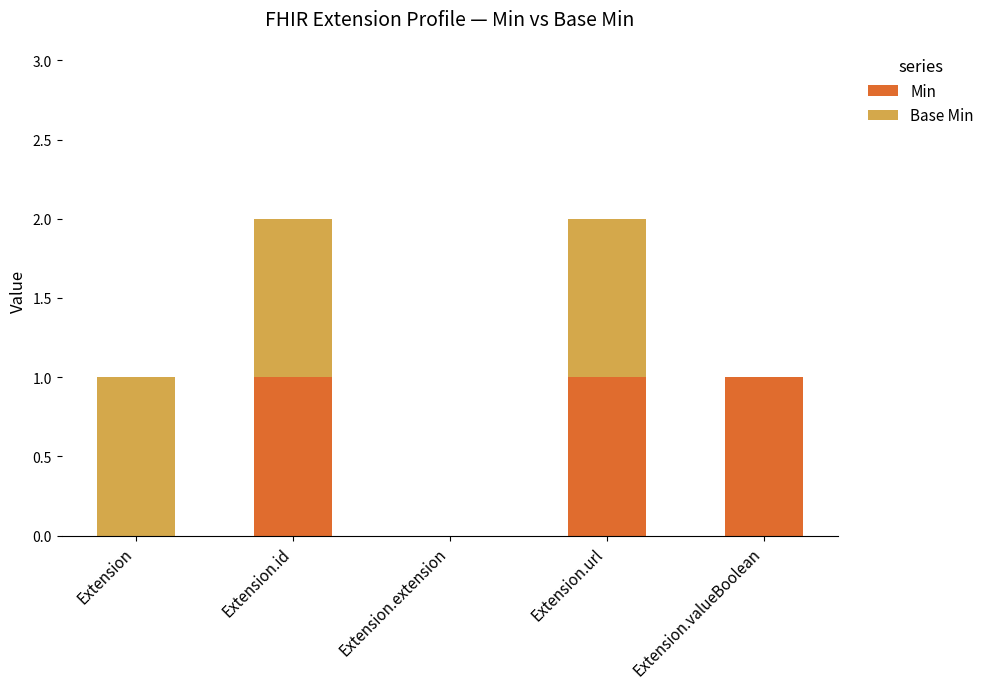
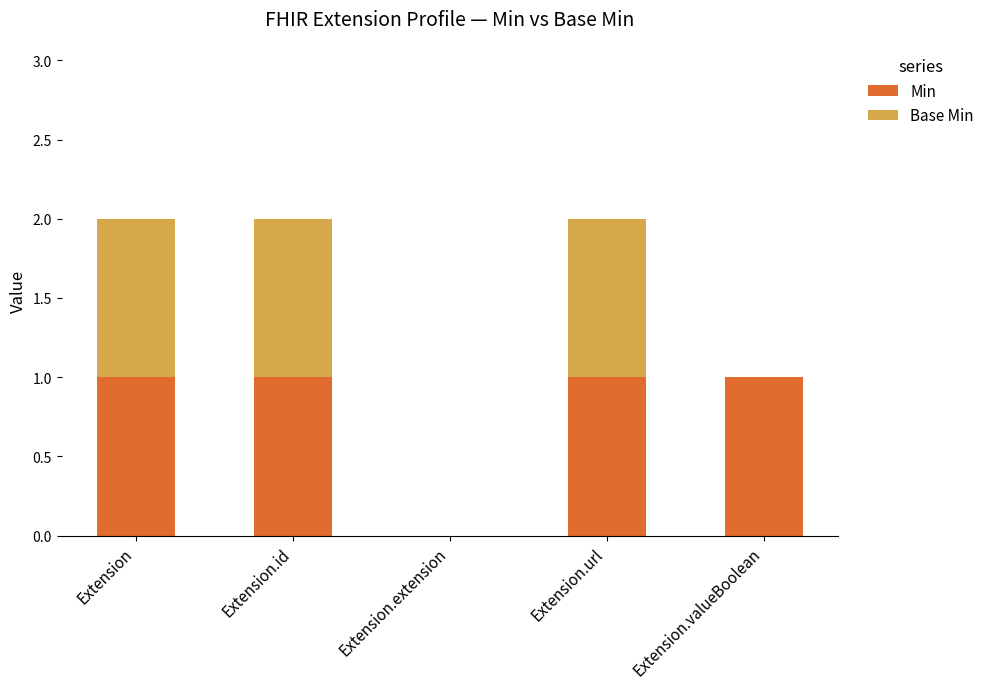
  {
    "Min": {
-     "Extension": 0,
+     "Extension": 1,
      "Extension.id": 1,
      "Extension.extension": 0,
      "Extension.url": 1,
      "Extension.valueBoolean": 1
    },
    "Base Min": {
      "Extension": 1,
      "Extension.id": 1,
      "Extension.extension": 0,
      "Extension.url": 1,
      "Extension.valueBoolean": 0
    }
  }
